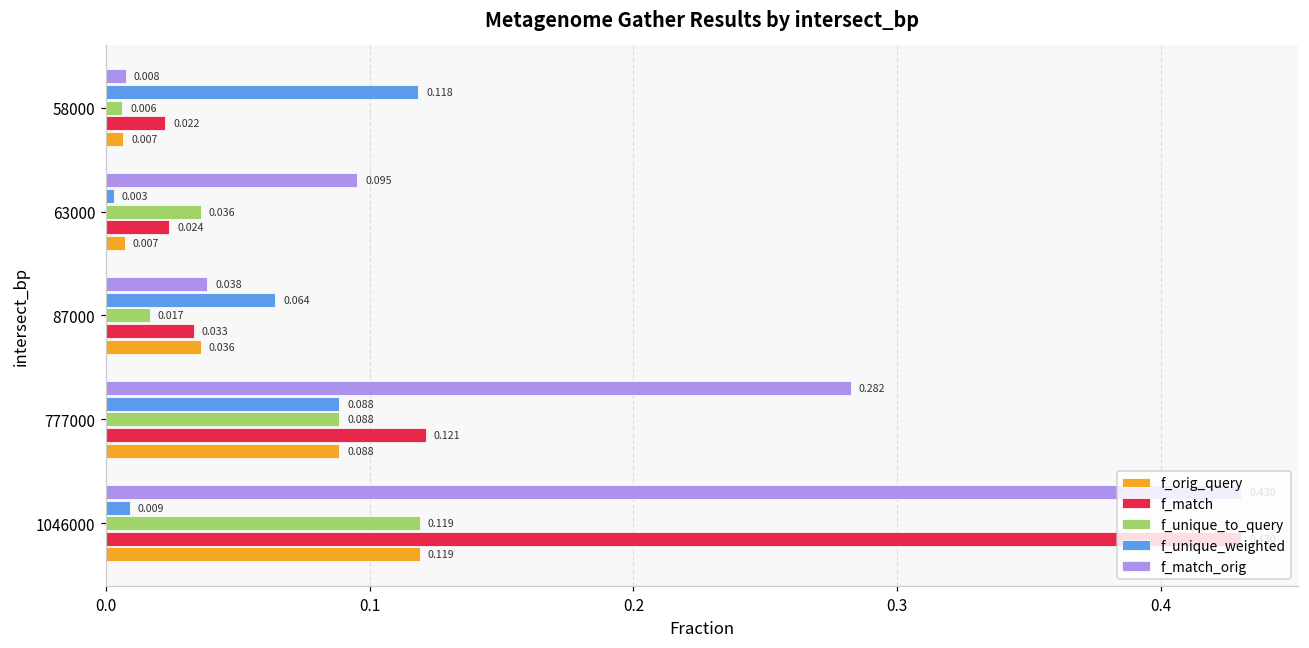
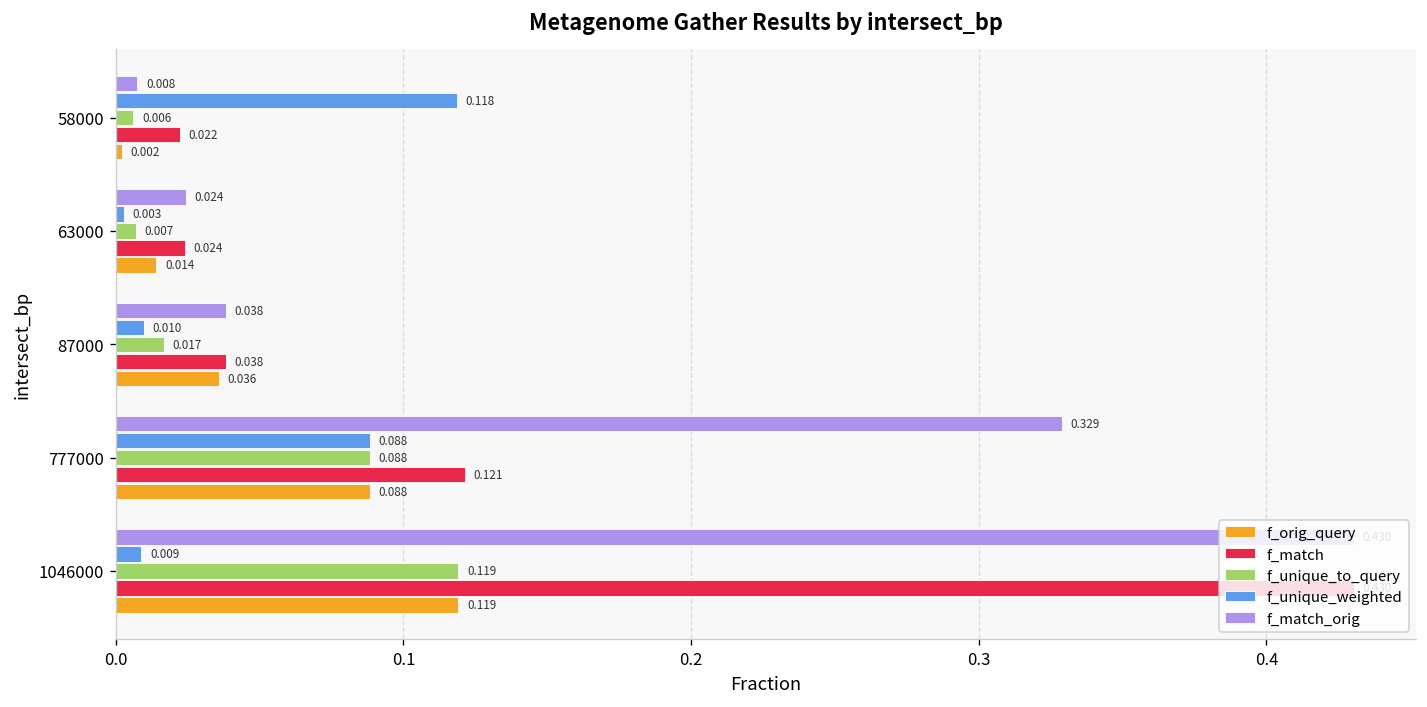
  {
    "f_orig_query": {
-     "58000": 0.007,
-     "63000": 0.007,
+     "58000": 0.002,
+     "63000": 0.014,
      "87000": 0.036,
      "777000": 0.088,
      "1046000": 0.119
    },
    "f_match": {
      "58000": 0.022,
      "63000": 0.024,
-     "87000": 0.033,
+     "87000": 0.038,
      "777000": 0.121
    },
    "f_unique_to_query": {
      "58000": 0.006,
-     "63000": 0.036,
+     "63000": 0.007,
      "87000": 0.017,
      "777000": 0.088,
      "1046000": 0.119
    },
    "f_unique_weighted": {
      "58000": 0.118,
      "63000": 0.003,
-     "87000": 0.064,
+     "87000": 0.010,
      "777000": 0.088,
      "1046000": 0.009
    },
    "f_match_orig": {
      "58000": 0.008,
-     "63000": 0.095,
+     "63000": 0.024,
      "87000": 0.038,
-     "777000": 0.282
+     "777000": 0.329
    }
  }
